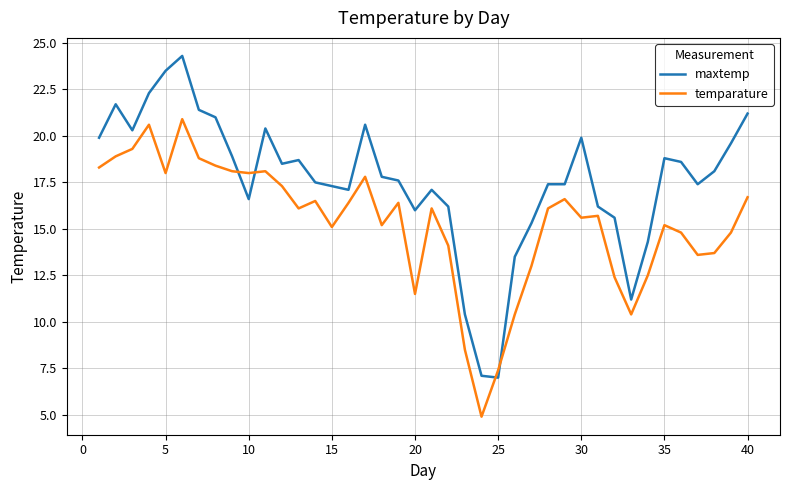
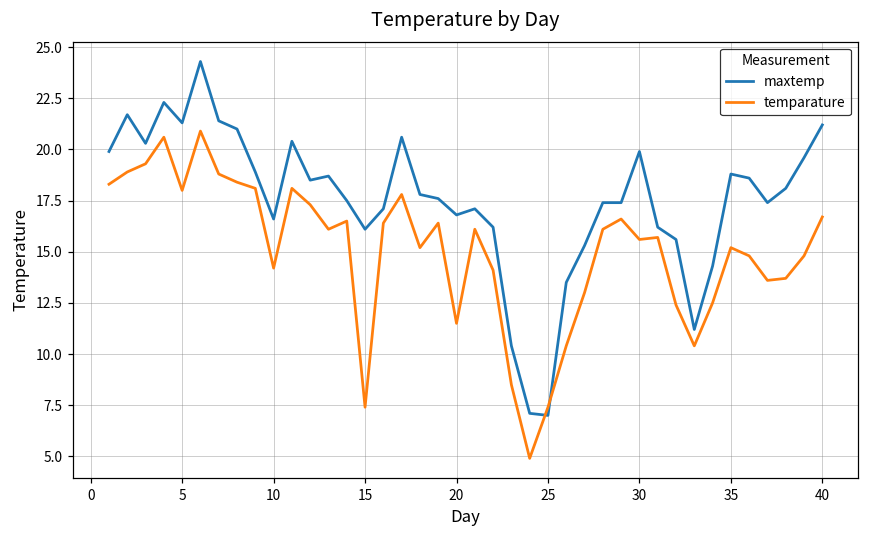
  {
    "maxtemp": {
-     "5": 23.5,
+     "5": 21.3,
      "10": 16.6,
-     "15": 17.3,
-     "20": 16.0,
+     "15": 16.1,
+     "20": 16.8,
      "25": 7.0,
      "30": 19.9,
      "35": 18.8,
      "40": 21.2
    },
    "temparature": {
      "5": 18.0,
-     "10": 18.0,
-     "15": 15.1,
+     "10": 14.2,
+     "15": 7.4,
      "20": 11.5,
      "25": 7.4,
      "30": 15.6,
      "35": 15.2,
      "40": 16.7
    }
  }
